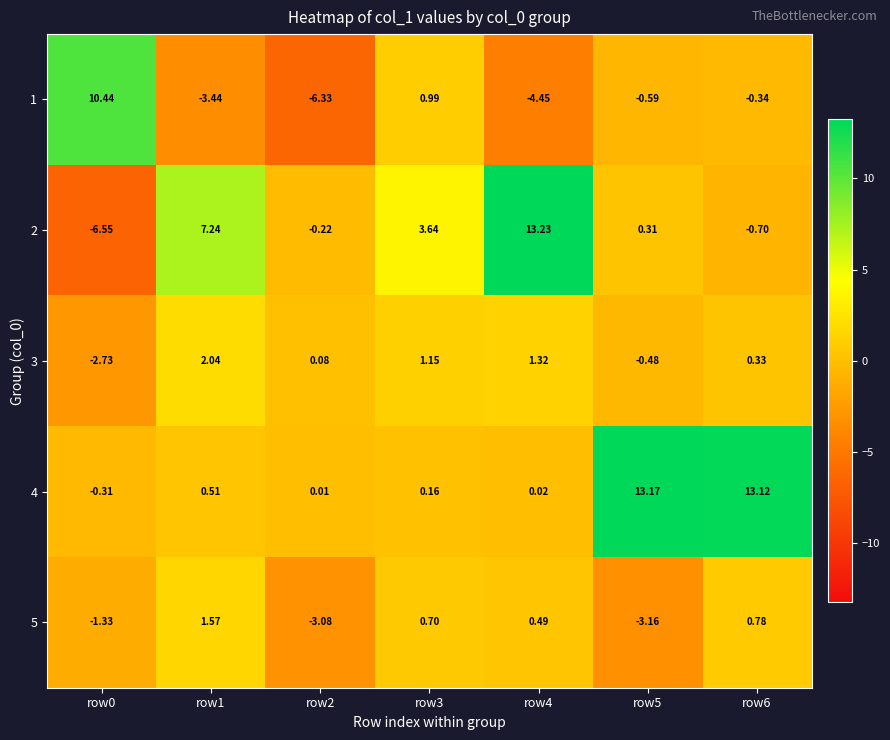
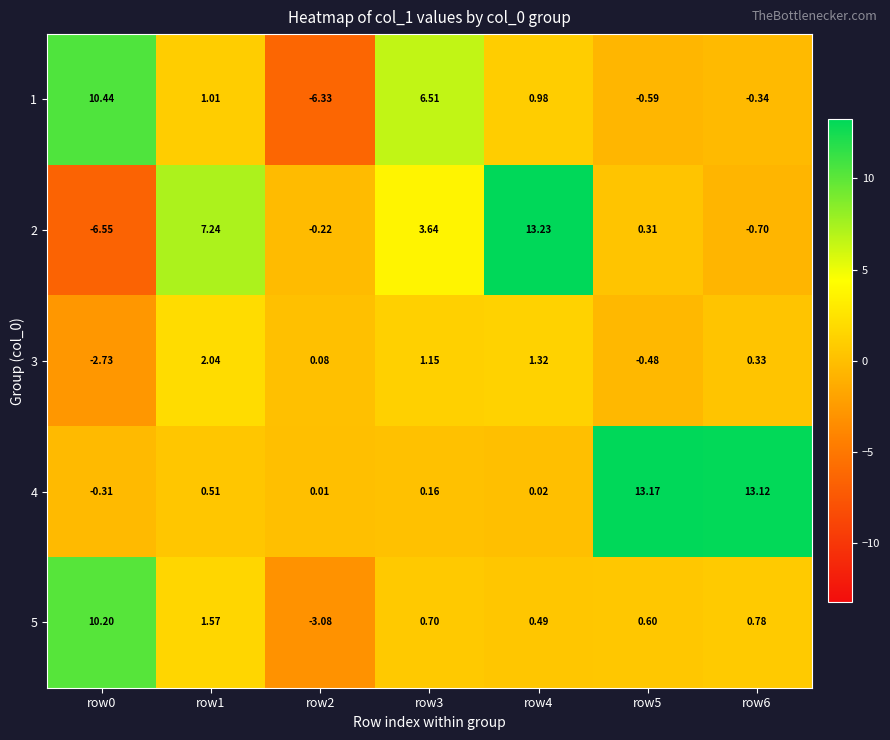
  {
    "1": {
      "row0": 10.44,
-     "row1": -3.44,
+     "row1": 1.01,
      "row2": -6.33,
-     "row3": 0.99,
-     "row4": -4.45,
+     "row3": 6.51,
+     "row4": 0.98,
      "row5": -0.59,
      "row6": -0.34
    },
    "2": {
      "row0": -6.55,
      "row1": 7.24,
      "row2": -0.22,
      "row3": 3.64,
      "row4": 13.23,
      "row5": 0.31,
      "row6": -0.70
    },
    "3": {
      "row0": -2.73,
      "row1": 2.04,
      "row2": 0.08,
      "row3": 1.15,
      "row4": 1.32,
      "row5": -0.48,
      "row6": 0.33
    },
    "4": {
      "row0": -0.31,
      "row1": 0.51,
      "row2": 0.01,
      "row3": 0.16,
      "row4": 0.02,
      "row5": 13.17,
      "row6": 13.12
    },
    "5": {
-     "row0": -1.33,
+     "row0": 10.20,
      "row1": 1.57,
      "row2": -3.08,
      "row3": 0.70,
      "row4": 0.49,
-     "row5": -3.16,
+     "row5": 0.60,
      "row6": 0.78
    }
  }
